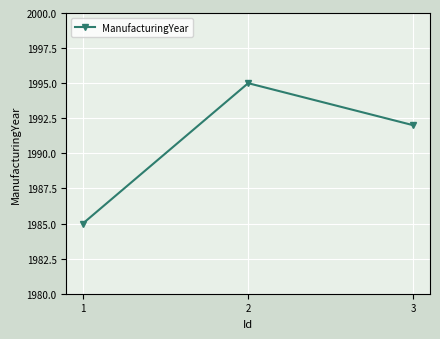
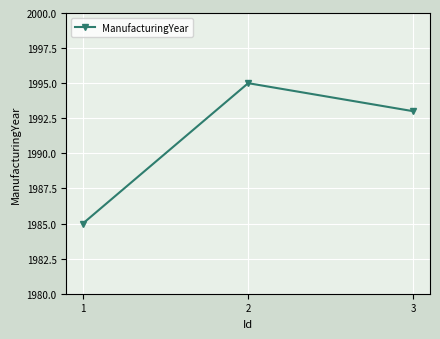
  {
    "1": 1985,
    "2": 1995,
-   "3": 1992
+   "3": 1993
  }
